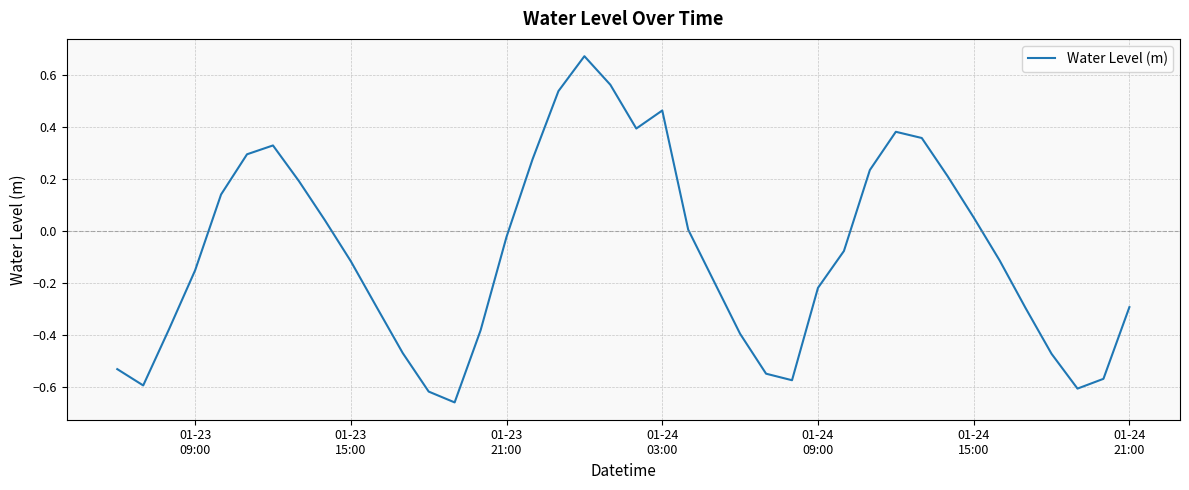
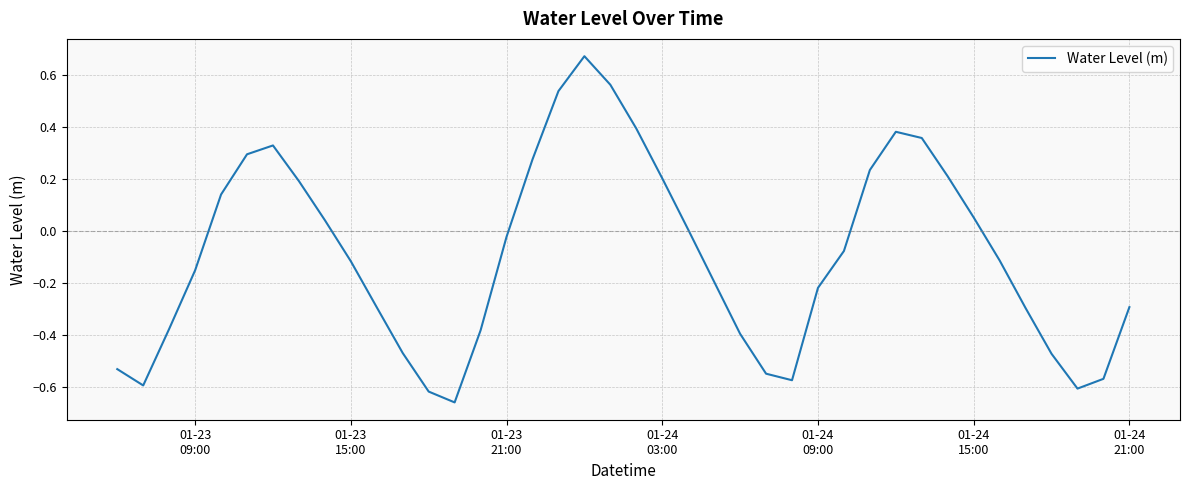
  {
    "01-23 09:00": -0.15,
    "01-23 15:00": -0.12,
    "01-23 21:00": -0.02,
-   "01-24 03:00": 0.46,
+   "01-24 03:00": 0.20,
    "01-24 09:00": -0.22,
    "01-24 15:00": 0.05,
    "01-24 21:00": -0.29
  }
